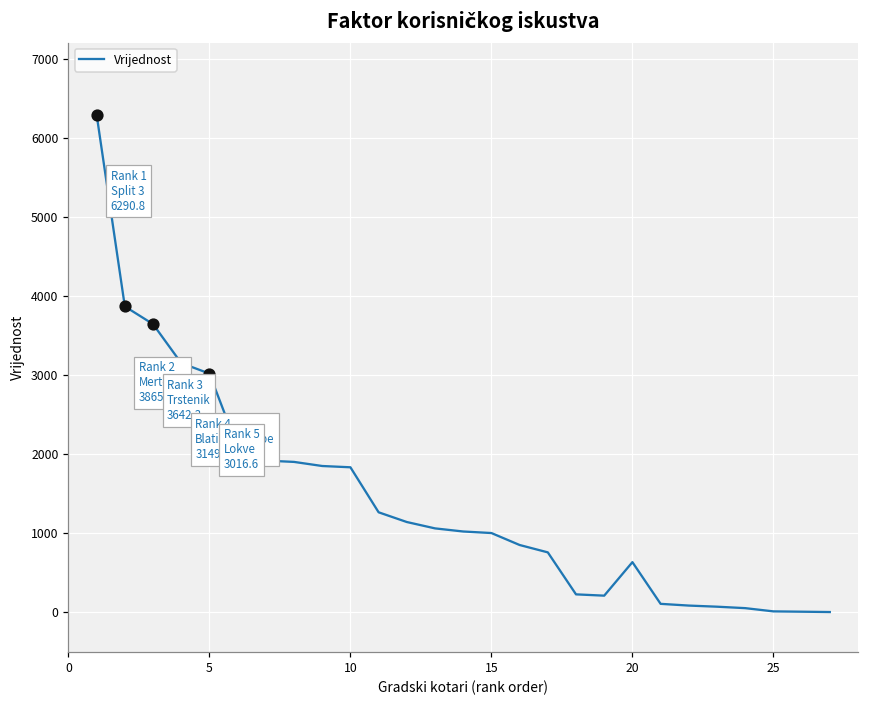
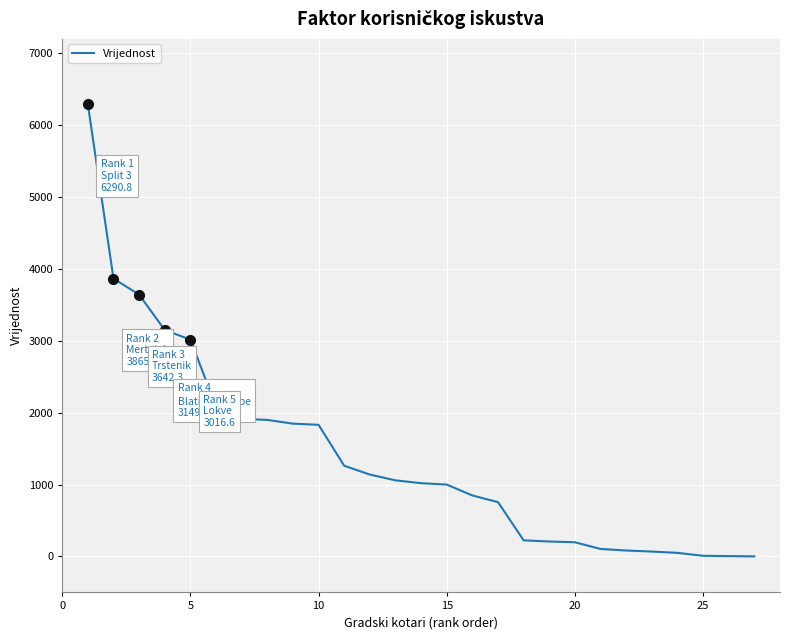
  {
    "Vrijednost": {
      "10": 1800,
      "15": 1000,
-     "20": 600,
+     "20": 200,
      "25": 0
    }
  }
